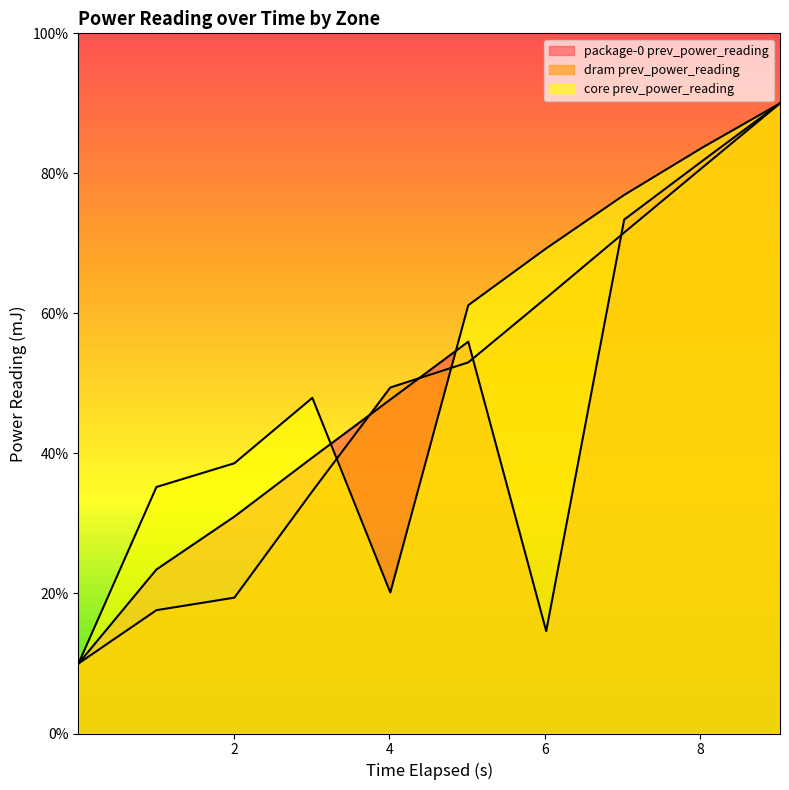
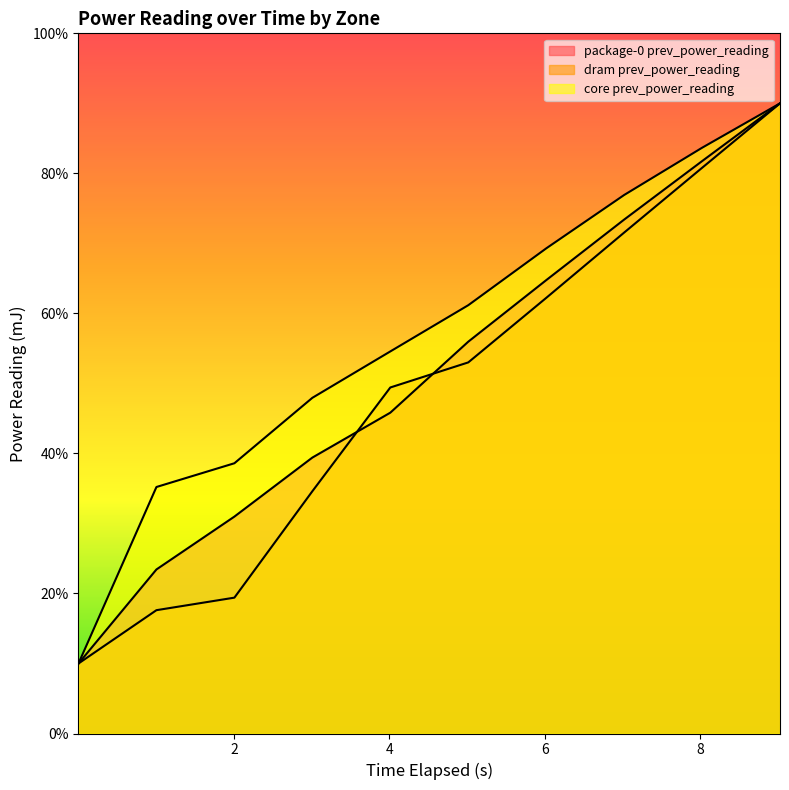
  {
    "package-0 prev_power_reading": {
      "2": "31%",
-     "4": "48%",
-     "6": "15%"
+     "4": "46%",
+     "6": "65%"
    },
    "dram prev_power_reading": {
      "2": "19%",
      "4": "49%",
      "6": "62%"
    },
    "core prev_power_reading": {
      "2": "39%",
-     "4": "20%",
+     "4": "55%",
      "6": "69%"
    }
  }
